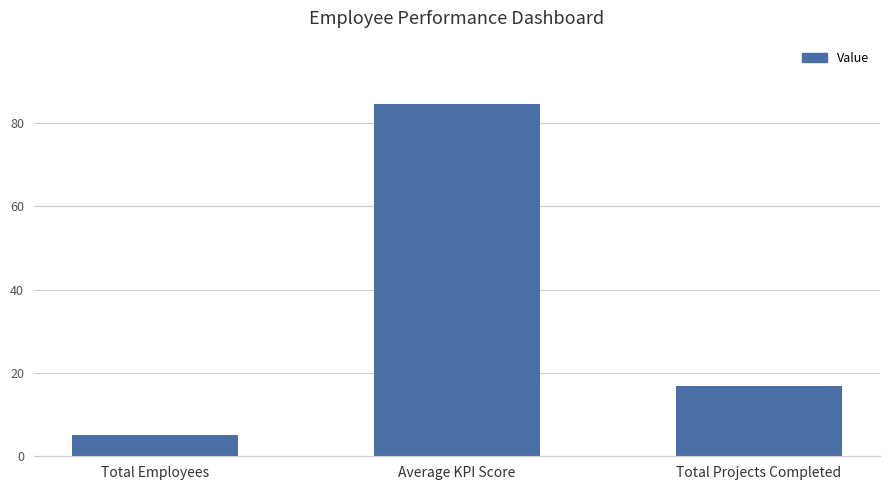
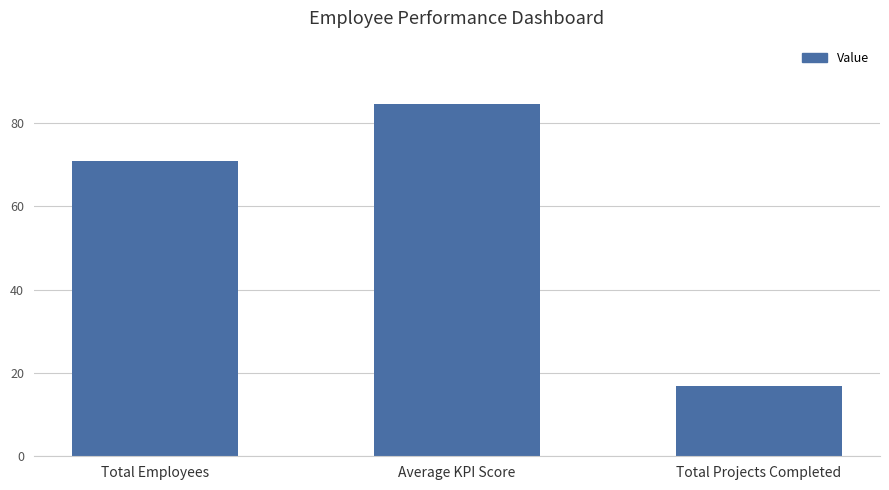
  {
-   "Total Employees": 5,
+   "Total Employees": 71,
    "Average KPI Score": 85,
    "Total Projects Completed": 17
  }
